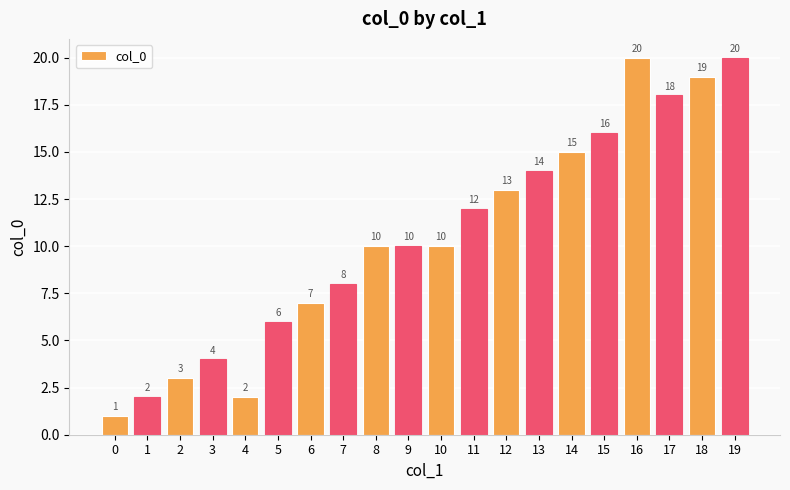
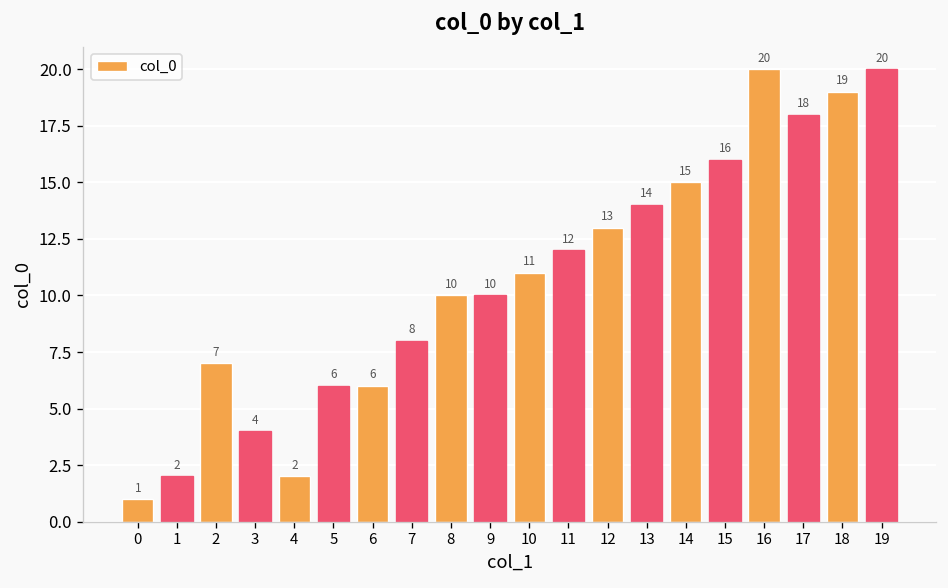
  {
    "0": 1,
    "1": 2,
-   "2": 3,
+   "2": 7,
    "3": 4,
    "4": 2,
    "5": 6,
-   "6": 7,
+   "6": 6,
    "7": 8,
    "8": 10,
    "9": 10,
-   "10": 10,
+   "10": 11,
    "11": 12,
    "12": 13,
    "13": 14,
    "14": 15,
    "15": 16,
    "16": 20,
    "17": 18,
    "18": 19,
    "19": 20
  }
